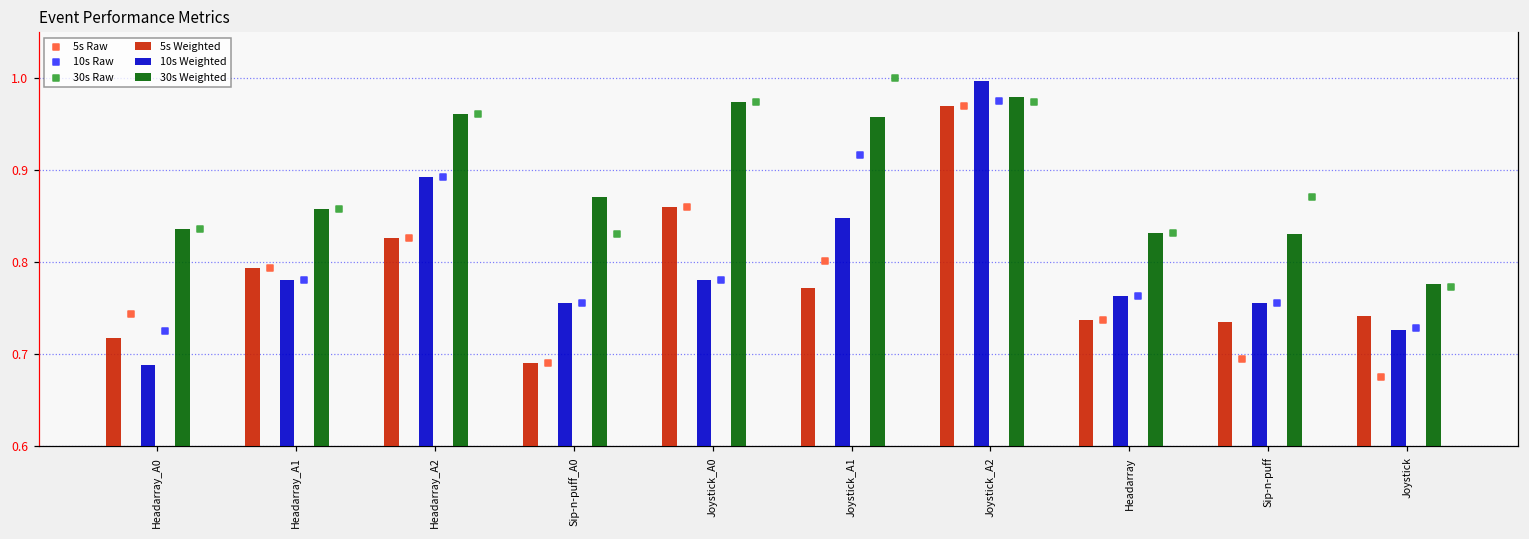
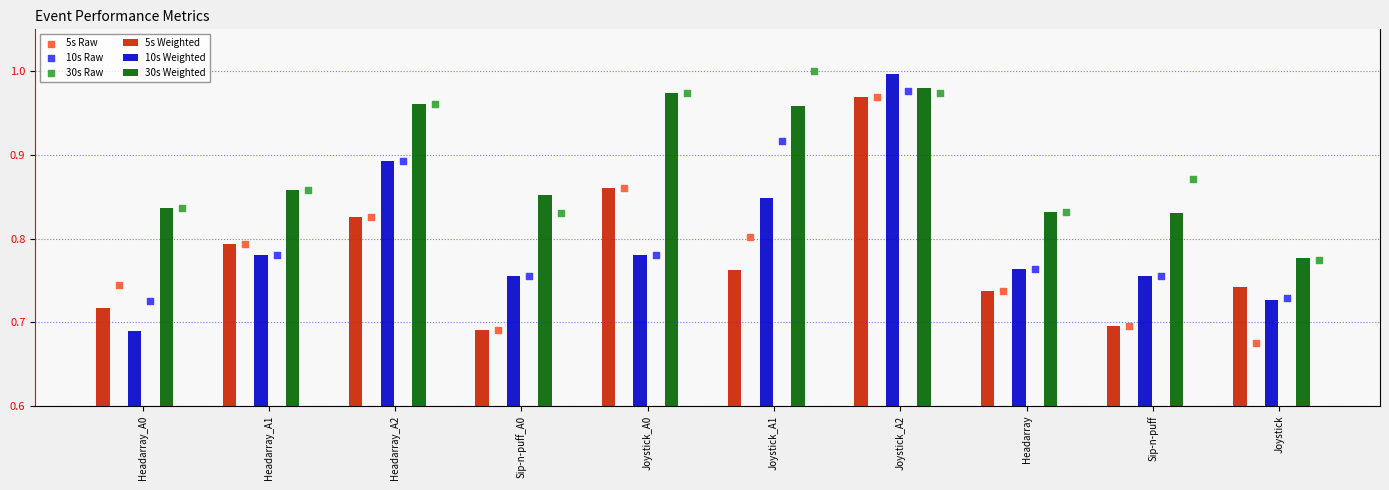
  {
    "5s Weighted": {
      "Headarray_A0": 0.72,
      "Headarray_A1": 0.79,
      "Headarray_A2": 0.83,
      "Sip-n-puff_A0": 0.69,
      "Joystick_A0": 0.86,
-     "Joystick_A1": 0.77,
+     "Joystick_A1": 0.76,
      "Joystick_A2": 0.97,
      "Headarray": 0.74,
-     "Sip-n-puff": 0.74,
+     "Sip-n-puff": 0.70,
      "Joystick": 0.74
    },
    "10s Weighted": {
      "Headarray_A0": 0.69,
      "Headarray_A1": 0.78,
      "Headarray_A2": 0.89,
      "Sip-n-puff_A0": 0.76,
      "Joystick_A0": 0.78,
      "Joystick_A1": 0.85,
      "Joystick_A2": 1.00,
      "Headarray": 0.76,
      "Sip-n-puff": 0.76,
      "Joystick": 0.73
    },
    "30s Weighted": {
      "Headarray_A0": 0.84,
      "Headarray_A1": 0.86,
      "Headarray_A2": 0.96,
-     "Sip-n-puff_A0": 0.87,
+     "Sip-n-puff_A0": 0.85,
      "Joystick_A0": 0.97,
      "Joystick_A1": 0.96,
      "Joystick_A2": 0.98,
      "Headarray": 0.83,
      "Sip-n-puff": 0.83,
      "Joystick": 0.78
    }
  }
